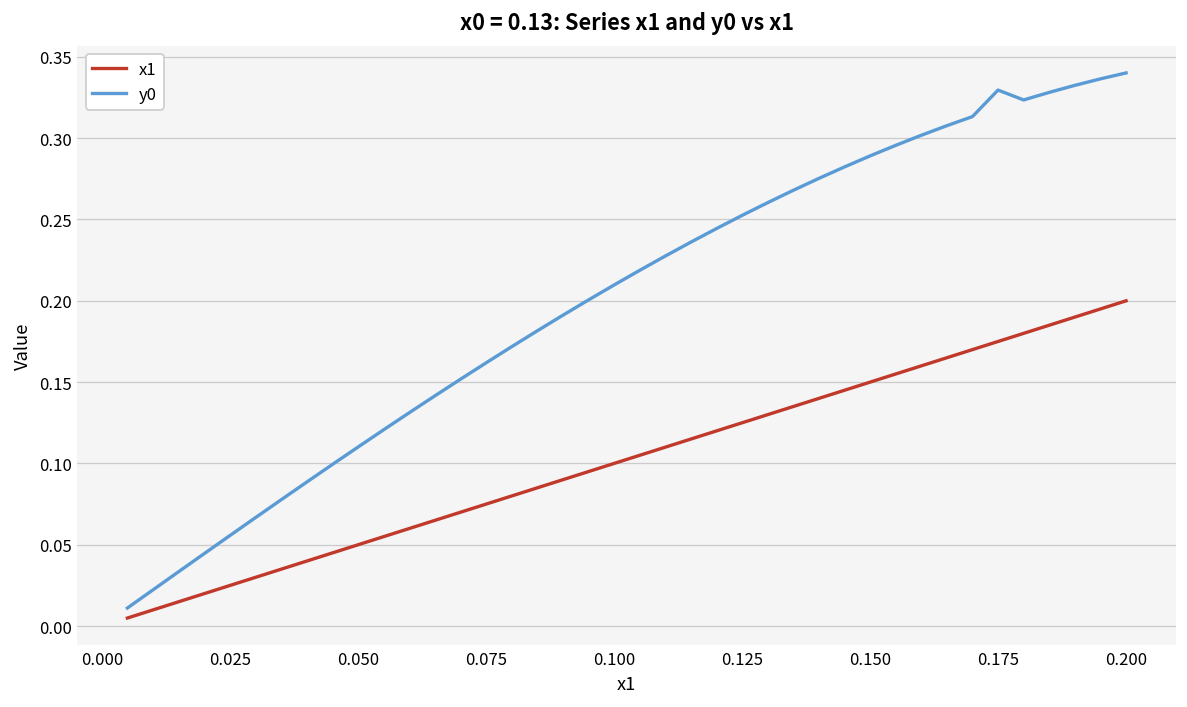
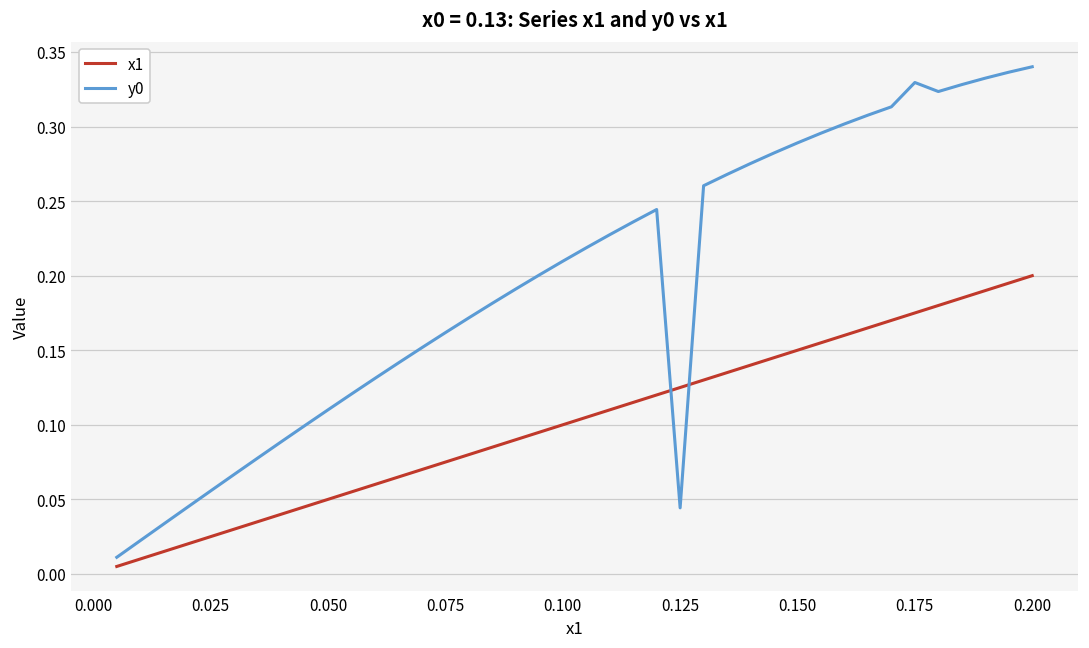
  {
    "x1": {
      "0.025": 0.025,
      "0.050": 0.050,
      "0.075": 0.075,
      "0.100": 0.100,
      "0.125": 0.125,
      "0.150": 0.150,
      "0.175": 0.175,
      "0.200": 0.200
    },
    "y0": {
      "0.025": 0.056,
      "0.050": 0.110,
      "0.075": 0.162,
      "0.100": 0.210,
-     "0.125": 0.252,
+     "0.125": 0.044,
      "0.150": 0.289,
      "0.175": 0.330,
      "0.200": 0.340
    }
  }
